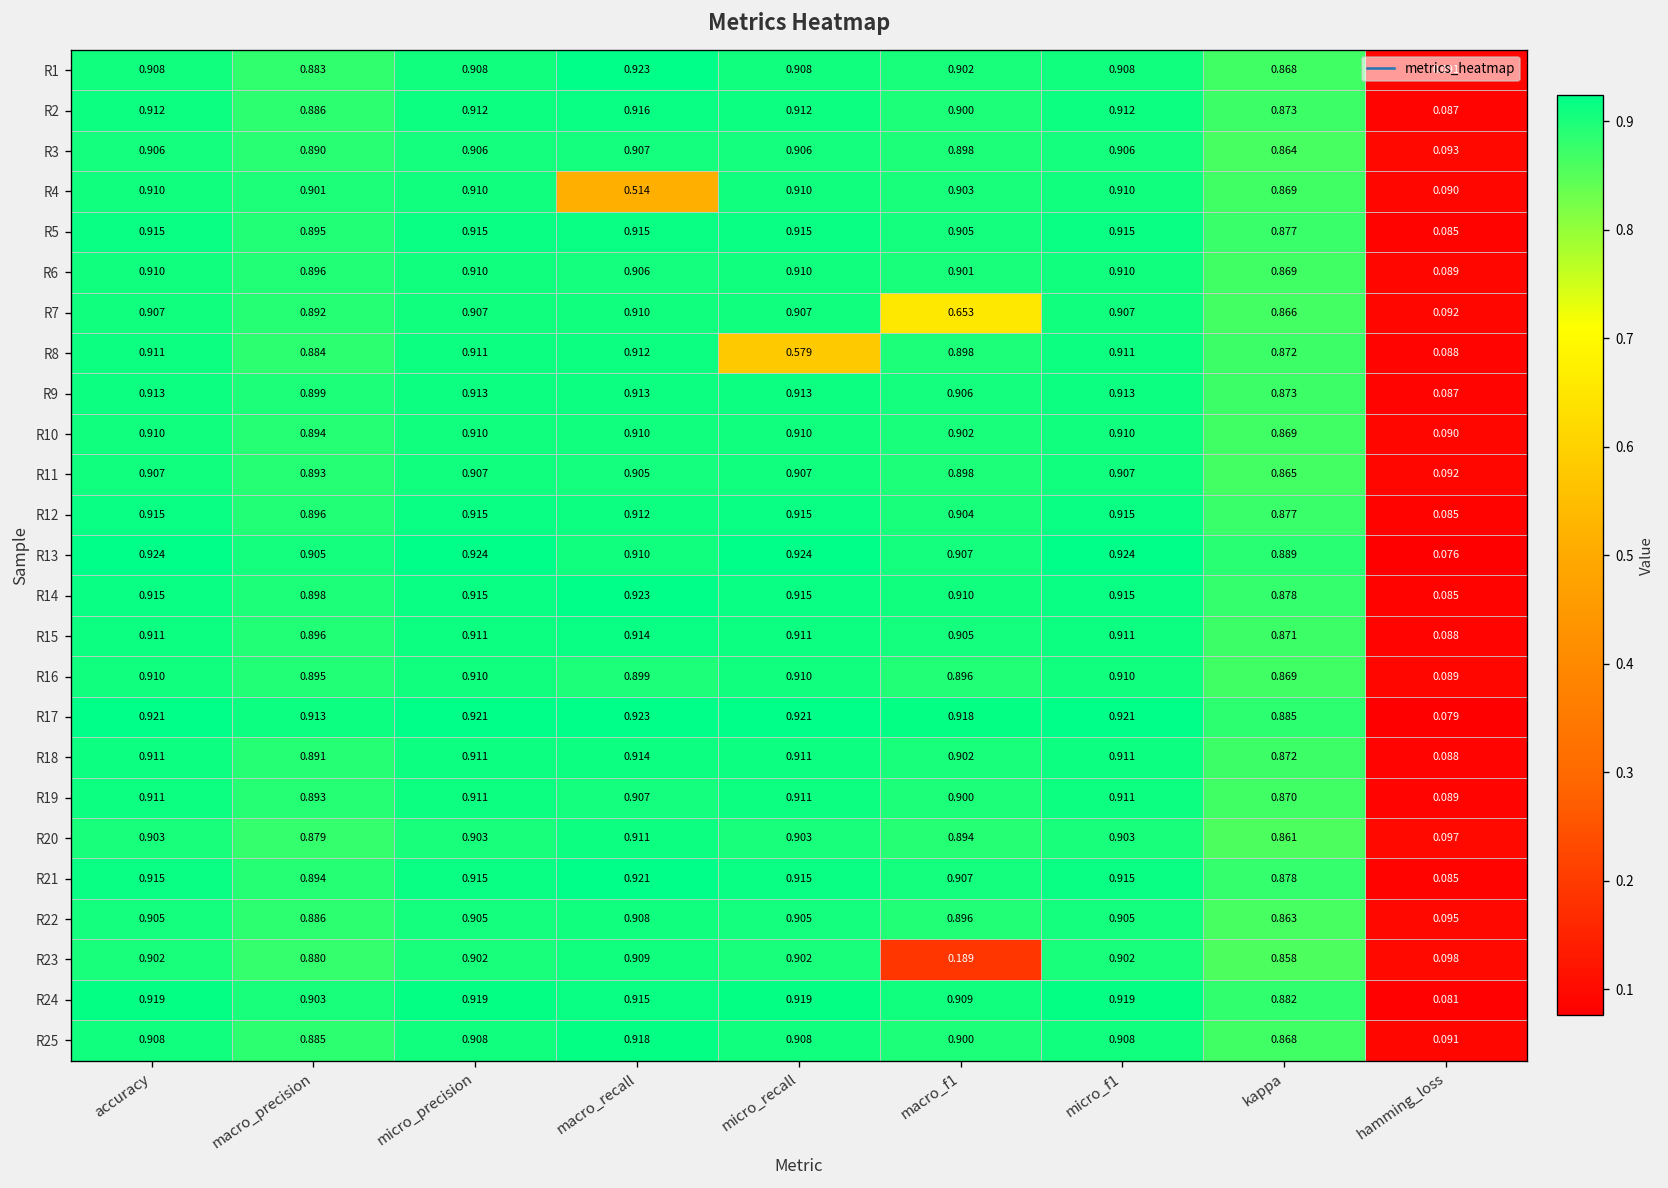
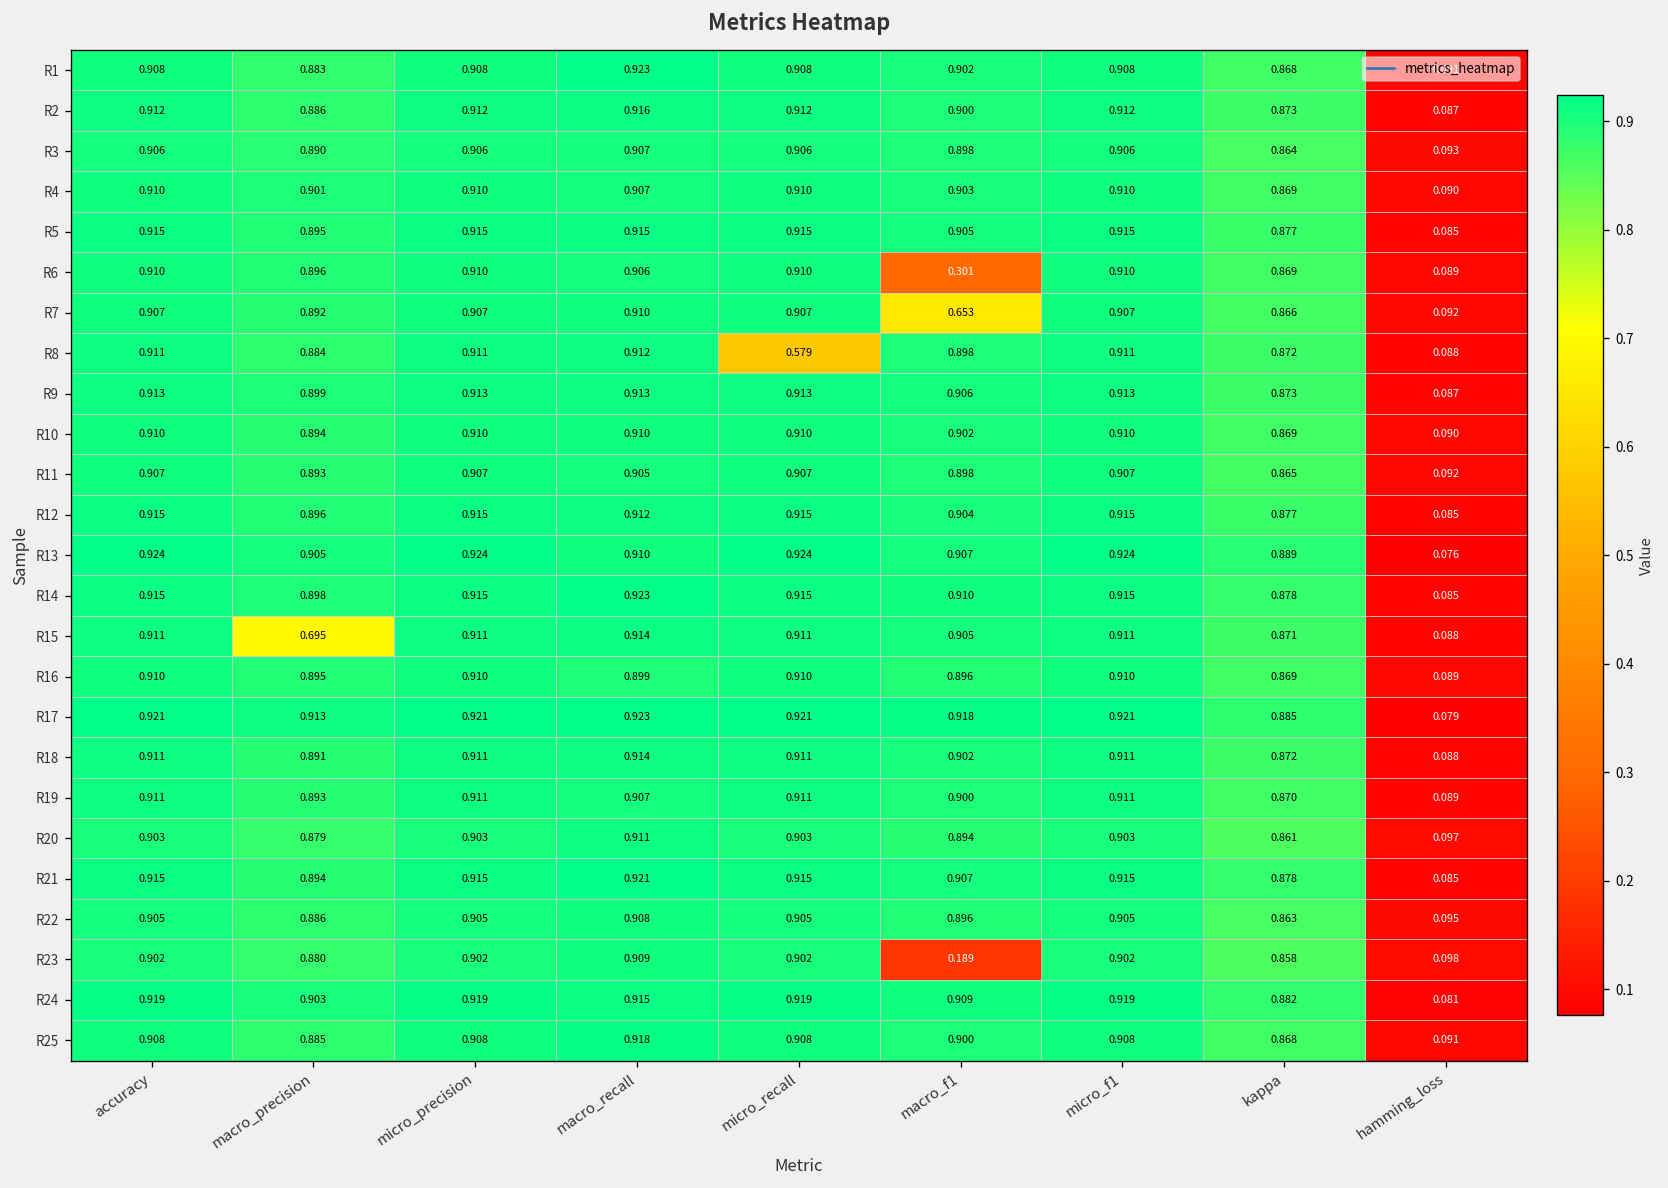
  {
    "R4": {
      "accuracy": 0.910,
      "macro_precision": 0.901,
      "micro_precision": 0.910,
-     "macro_recall": 0.514,
+     "macro_recall": 0.907,
      "micro_recall": 0.910,
      "macro_f1": 0.903,
      "micro_f1": 0.910,
      "kappa": 0.869,
      "hamming_loss": 0.090
    },
    "R6": {
      "accuracy": 0.910,
      "macro_precision": 0.896,
      "micro_precision": 0.910,
      "macro_recall": 0.906,
      "micro_recall": 0.910,
-     "macro_f1": 0.901,
+     "macro_f1": 0.301,
      "micro_f1": 0.910,
      "kappa": 0.869,
      "hamming_loss": 0.089
    },
    "R15": {
      "accuracy": 0.911,
-     "macro_precision": 0.896,
+     "macro_precision": 0.695,
      "micro_precision": 0.911,
      "macro_recall": 0.914,
      "micro_recall": 0.911,
      "macro_f1": 0.905,
      "micro_f1": 0.911,
      "kappa": 0.871,
      "hamming_loss": 0.088
    }
  }
